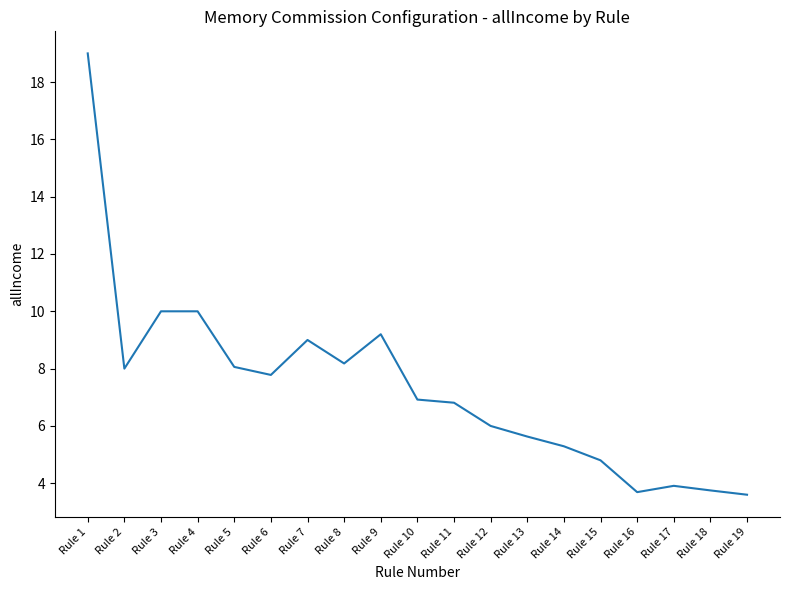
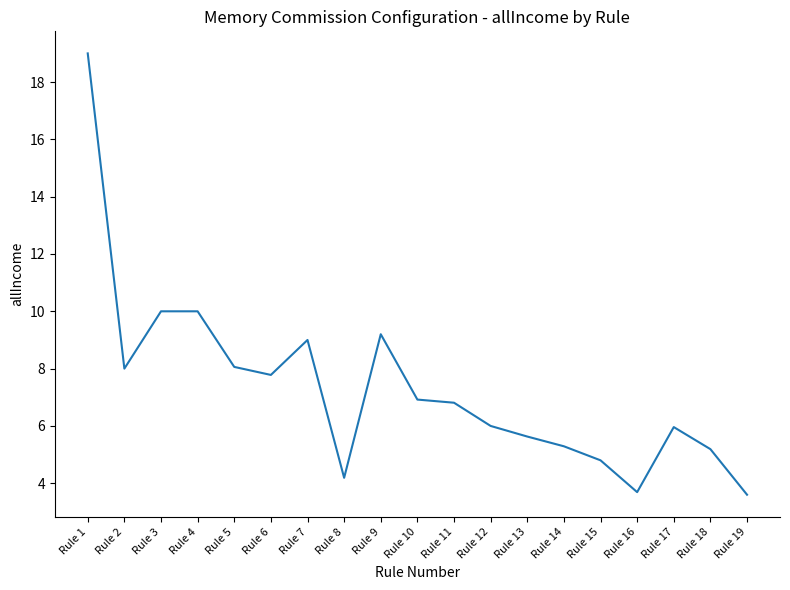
  {
    "Rule 1": 19.0,
    "Rule 2": 8.0,
    "Rule 3": 10.0,
    "Rule 4": 10.0,
    "Rule 5": 8.1,
    "Rule 6": 7.8,
    "Rule 7": 9.0,
-   "Rule 8": 8.2,
+   "Rule 8": 4.2,
    "Rule 9": 9.2,
    "Rule 10": 6.9,
    "Rule 11": 6.8,
    "Rule 12": 6.0,
    "Rule 13": 5.6,
    "Rule 14": 5.3,
    "Rule 15": 4.8,
    "Rule 16": 3.7,
-   "Rule 17": 3.9,
-   "Rule 18": 3.8,
+   "Rule 17": 6.0,
+   "Rule 18": 5.2,
    "Rule 19": 3.6
  }
